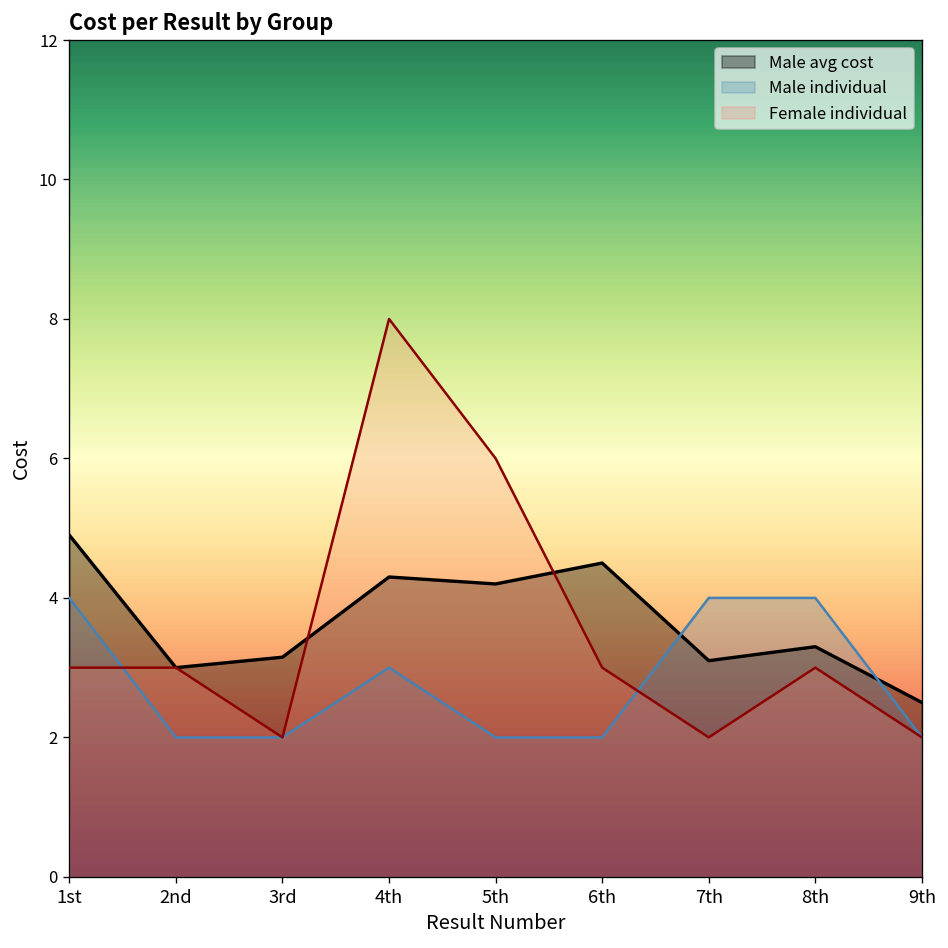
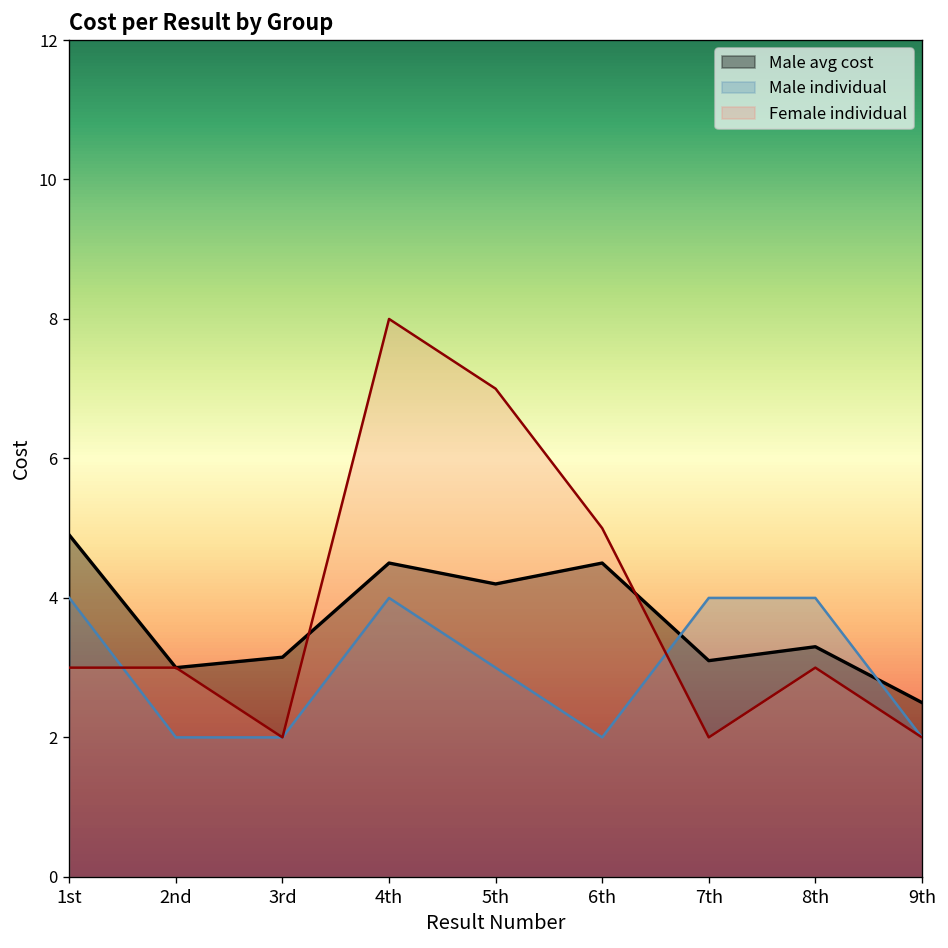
  {
    "Male avg cost": {
      "1st": 4.9,
      "3rd": 3.2,
-     "4th": 4.3,
+     "4th": 4.5,
      "5th": 4.2,
      "6th": 4.5,
      "7th": 3.1,
      "8th": 3.3,
      "9th": 2.5
    },
    "Male individual": {
      "1st": 4,
      "2nd": 2,
-     "4th": 3,
-     "5th": 2,
+     "4th": 4,
+     "5th": 3,
      "6th": 2,
      "7th": 4,
      "8th": 4
    },
    "Female individual": {
      "1st": 3,
      "4th": 8,
-     "5th": 6,
-     "6th": 3,
+     "5th": 7,
+     "6th": 5,
      "7th": 2,
      "8th": 3
    }
  }
